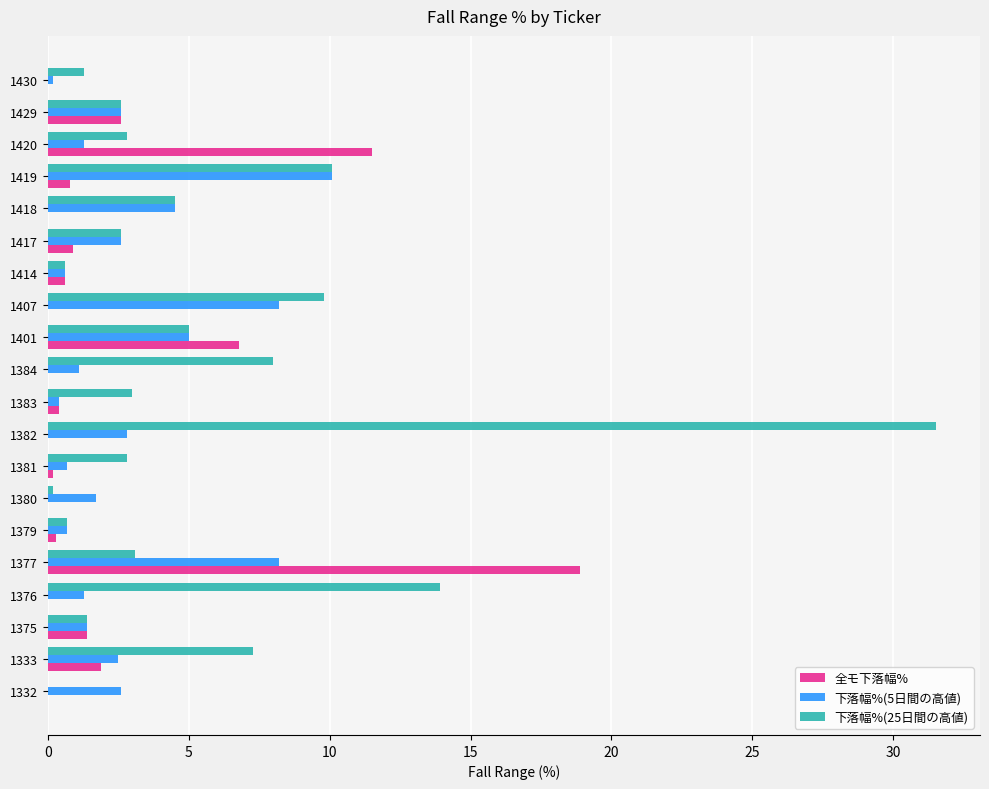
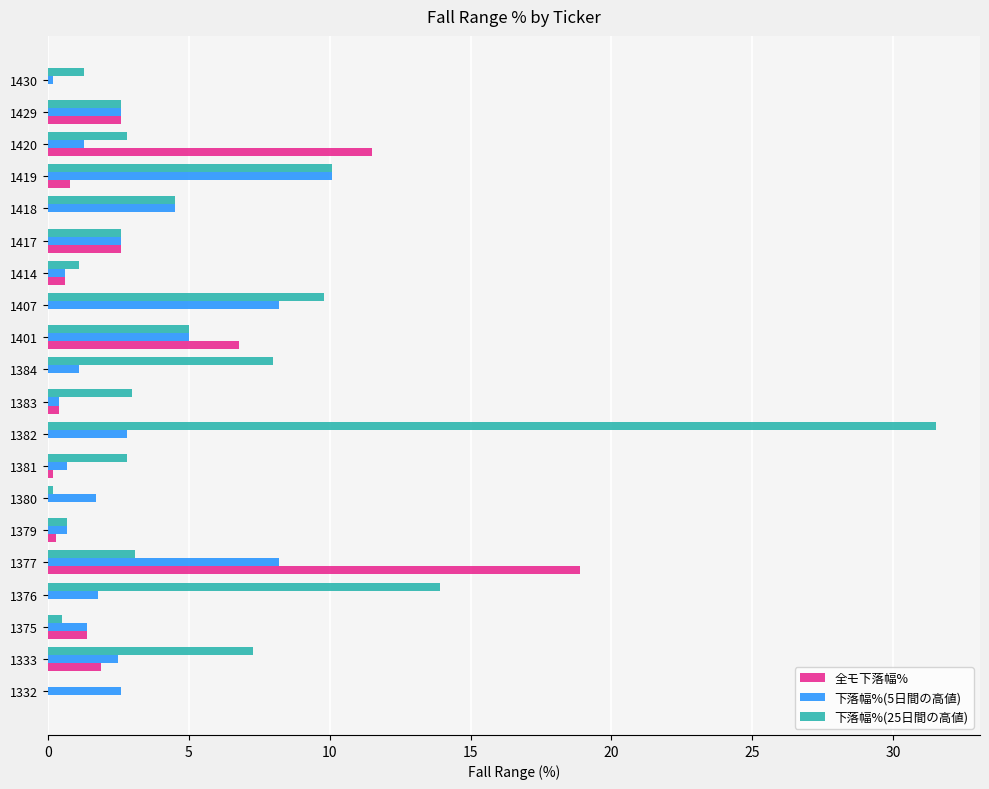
  {
    "全モ下落幅%": {
      "1430": 0.0,
      "1429": 2.6,
      "1420": 11.5,
      "1419": 0.8,
      "1418": 0.0,
-     "1417": 0.9,
+     "1417": 2.6,
      "1414": 0.6,
      "1407": 0.0,
      "1401": 6.8,
      "1384": 0.0,
      "1383": 0.4,
      "1382": 0.0,
      "1381": 0.2,
      "1380": 0.0,
      "1379": 0.3,
      "1377": 18.9,
      "1376": 0.0,
      "1375": 1.4,
      "1333": 1.9,
      "1332": 0.0
    },
    "下落幅%(5日間の高値)": {
      "1430": 0.2,
      "1429": 2.6,
      "1420": 1.3,
      "1419": 10.1,
      "1418": 4.5,
      "1417": 2.6,
      "1414": 0.6,
      "1407": 8.2,
      "1401": 5.0,
      "1384": 1.1,
      "1383": 0.4,
      "1382": 2.8,
      "1381": 0.7,
      "1380": 1.7,
      "1379": 0.7,
      "1377": 8.2,
-     "1376": 1.3,
+     "1376": 1.8,
      "1375": 1.4,
      "1333": 2.5,
      "1332": 2.6
    },
    "下落幅%(25日間の高値)": {
      "1430": 1.3,
      "1429": 2.6,
      "1420": 2.8,
      "1419": 10.1,
      "1418": 4.5,
      "1417": 2.6,
-     "1414": 0.6,
+     "1414": 1.1,
      "1407": 9.8,
      "1401": 5.0,
      "1384": 8.0,
      "1383": 3.0,
      "1382": 31.5,
      "1381": 2.8,
      "1380": 0.2,
      "1379": 0.7,
      "1377": 3.1,
      "1376": 13.9,
-     "1375": 1.4,
+     "1375": 0.5,
      "1333": 7.3,
      "1332": 0.0
    }
  }
